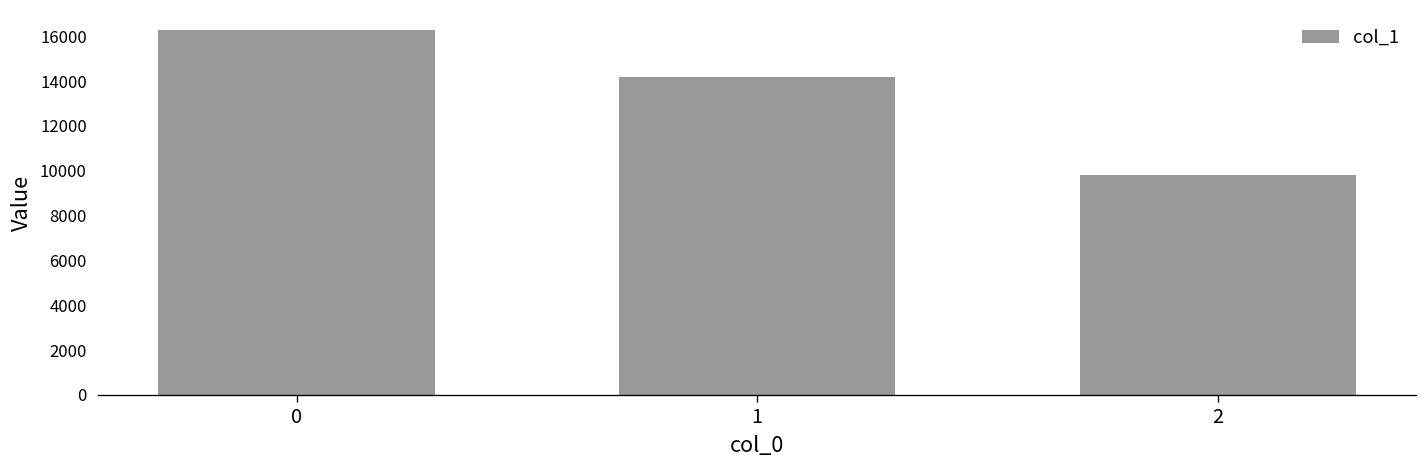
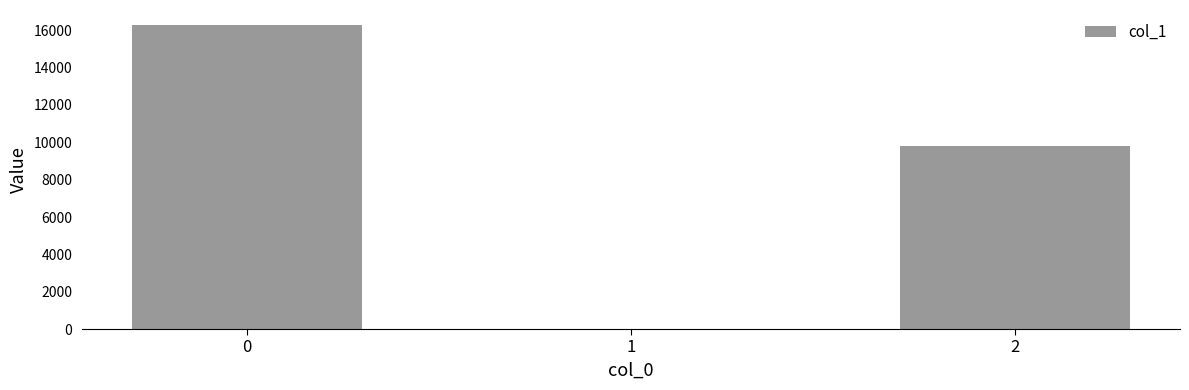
  {
    "0": 16300,
-   "1": 14200,
+   "1": 0,
    "2": 9800
  }
